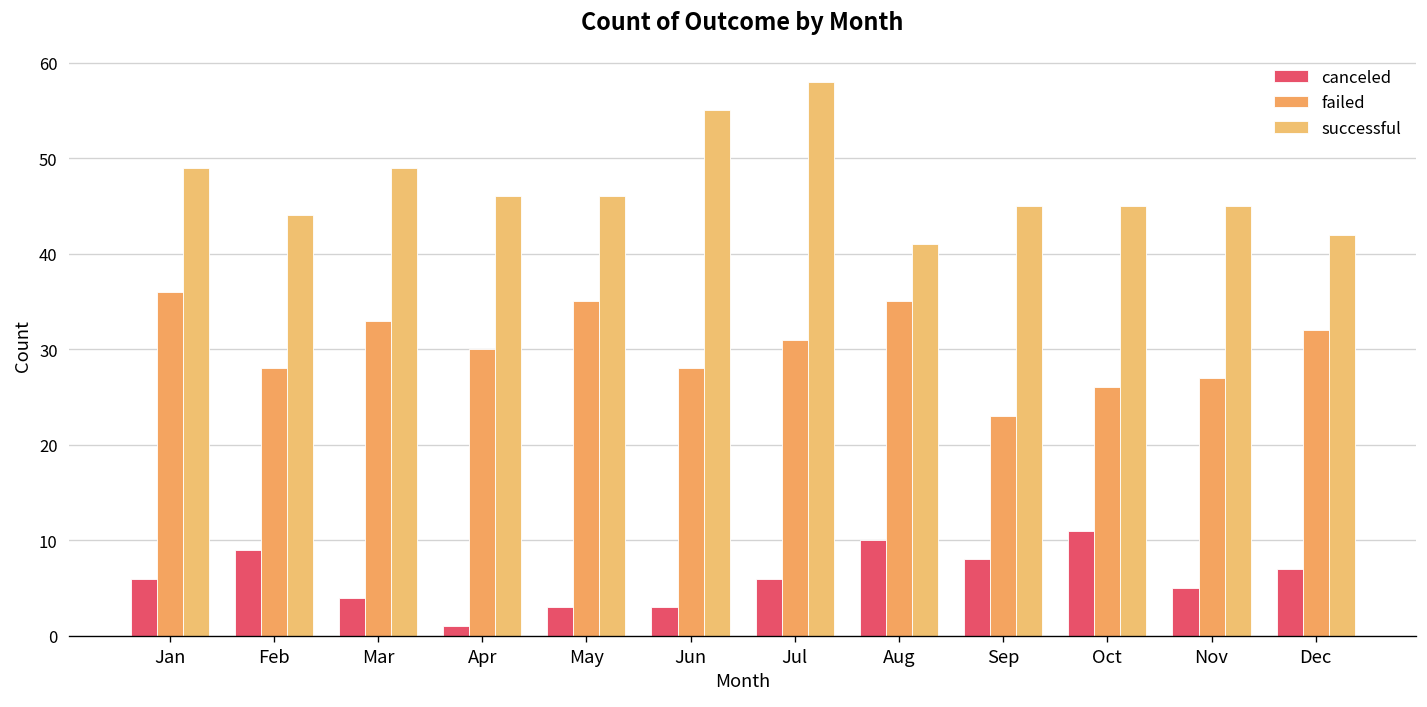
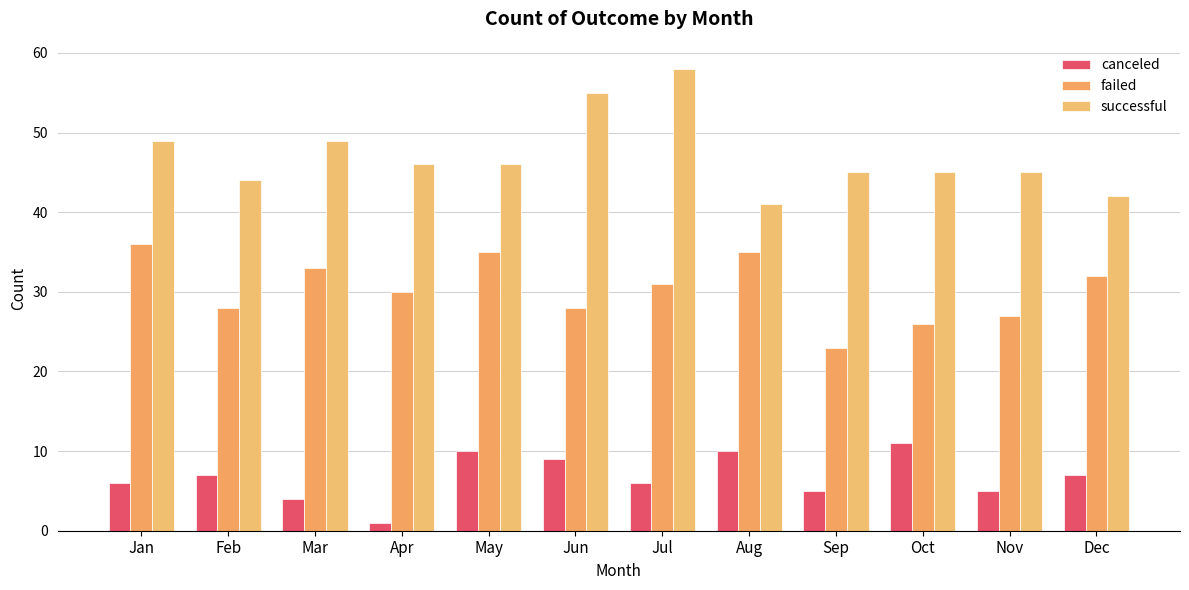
  {
    "canceled": {
      "Jan": 6,
-     "Feb": 9,
+     "Feb": 7,
      "Mar": 4,
      "Apr": 1,
-     "May": 3,
-     "Jun": 3,
+     "May": 10,
+     "Jun": 9,
      "Jul": 6,
      "Aug": 10,
-     "Sep": 8,
+     "Sep": 5,
      "Oct": 11,
      "Nov": 5,
      "Dec": 7
    }
  }
